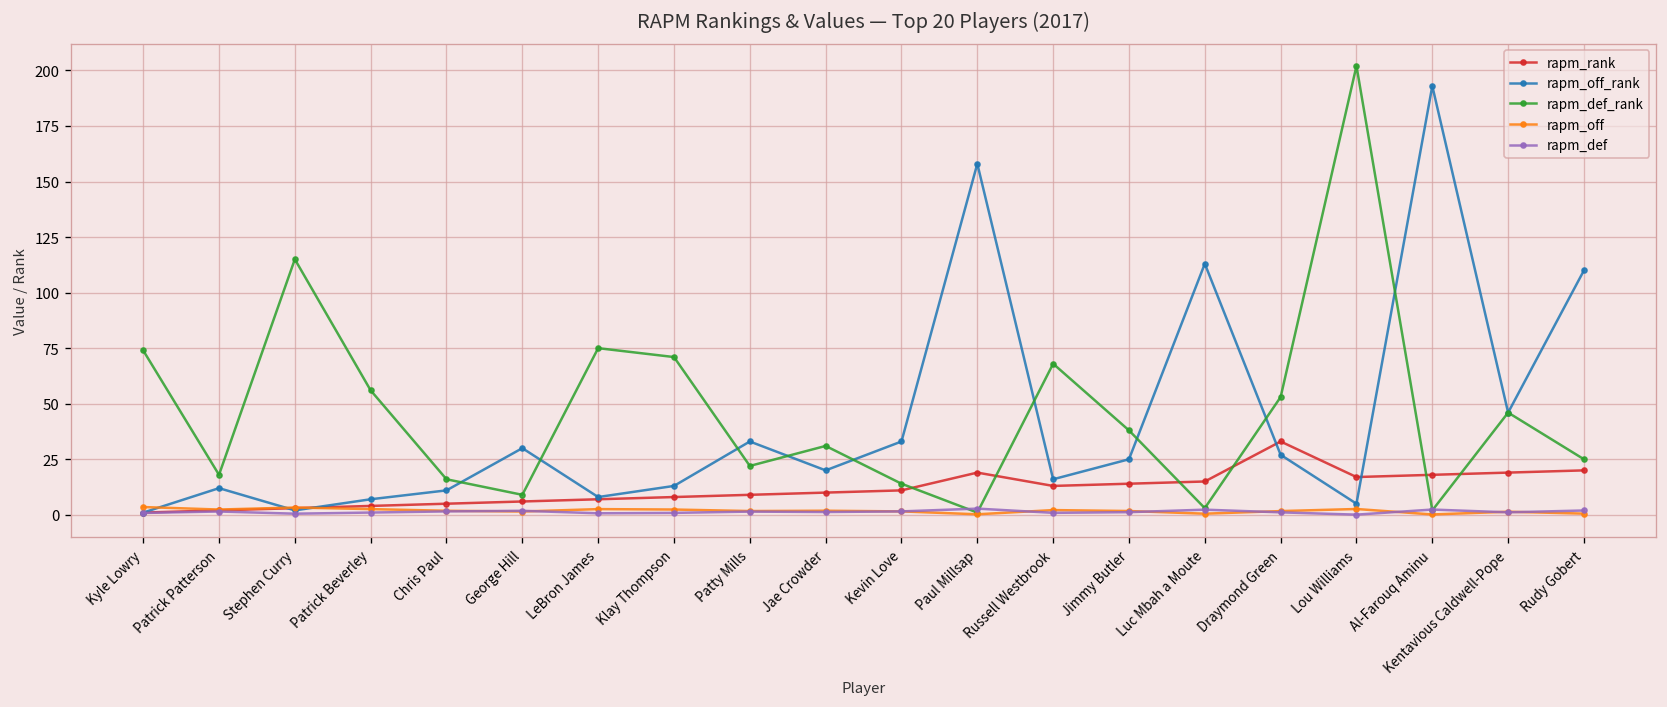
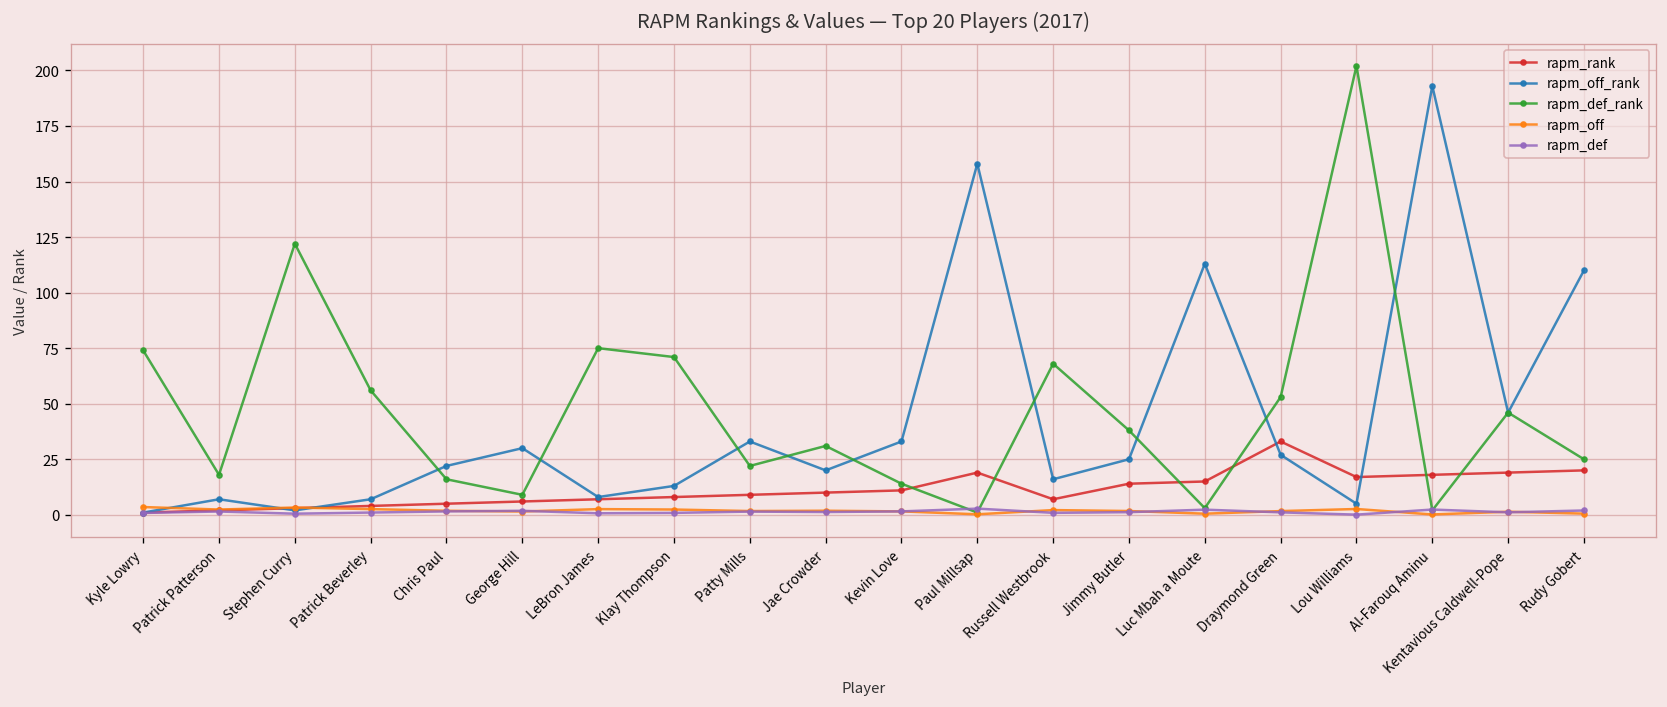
  {
    "rapm_rank": {
      "Patrick Beverley": 4,
      "Chris Paul": 5,
      "George Hill": 6,
      "Klay Thompson": 8,
      "Patty Mills": 9,
      "Jae Crowder": 10,
      "Kevin Love": 11,
      "Paul Millsap": 19,
-     "Russell Westbrook": 13,
+     "Russell Westbrook": 7,
      "Jimmy Butler": 14,
      "Luc Mbah a Moute": 15,
      "Draymond Green": 33,
      "Lou Williams": 17,
      "Al-Farouq Aminu": 18,
      "Kentavious Caldwell-Pope": 19,
      "Rudy Gobert": 20
    },
    "rapm_off_rank": {
-     "Patrick Patterson": 12,
+     "Patrick Patterson": 7,
      "Patrick Beverley": 7,
-     "Chris Paul": 11,
+     "Chris Paul": 22,
      "George Hill": 30,
      "Klay Thompson": 13,
      "Patty Mills": 33,
      "Jae Crowder": 20,
      "Kevin Love": 33,
      "Paul Millsap": 158,
      "Russell Westbrook": 16,
      "Jimmy Butler": 25,
      "Luc Mbah a Moute": 113,
      "Draymond Green": 27,
      "Lou Williams": 5,
      "Al-Farouq Aminu": 193,
      "Rudy Gobert": 110
    },
    "rapm_def_rank": {
      "Kyle Lowry": 74,
      "Patrick Patterson": 18,
-     "Stephen Curry": 115,
+     "Stephen Curry": 122,
      "Patrick Beverley": 56,
      "Chris Paul": 16,
      "George Hill": 9,
      "LeBron James": 75,
      "Klay Thompson": 71,
      "Patty Mills": 22,
      "Jae Crowder": 31,
      "Kevin Love": 14,
      "Russell Westbrook": 68,
      "Jimmy Butler": 38,
      "Draymond Green": 53,
      "Lou Williams": 202,
      "Rudy Gobert": 25
    },
    "rapm_off": {
      "Kyle Lowry": 4,
      "Patrick Beverley": 3,
      "LeBron James": 3,
      "Klay Thompson": 2,
      "Luc Mbah a Moute": 1,
      "Lou Williams": 3,
      "Al-Farouq Aminu": 0,
      "Rudy Gobert": 1
    },
    "rapm_def": {
      "Stephen Curry": 1,
      "Patrick Beverley": 1,
      "LeBron James": 1,
      "Klay Thompson": 1,
      "Paul Millsap": 3,
      "Lou Williams": 0,
      "Rudy Gobert": 2
    }
  }
